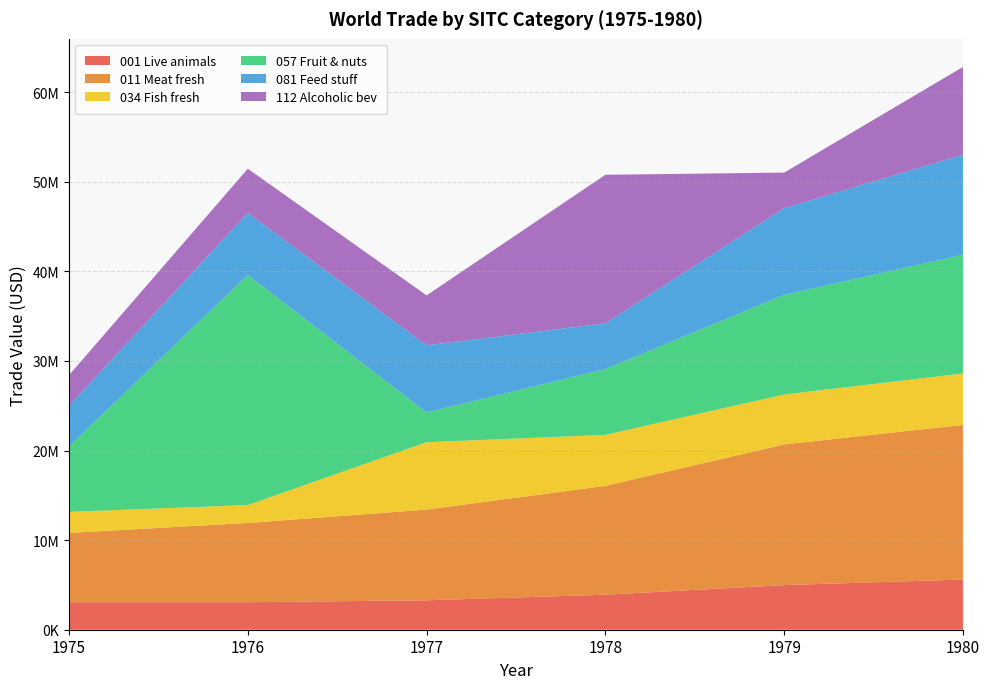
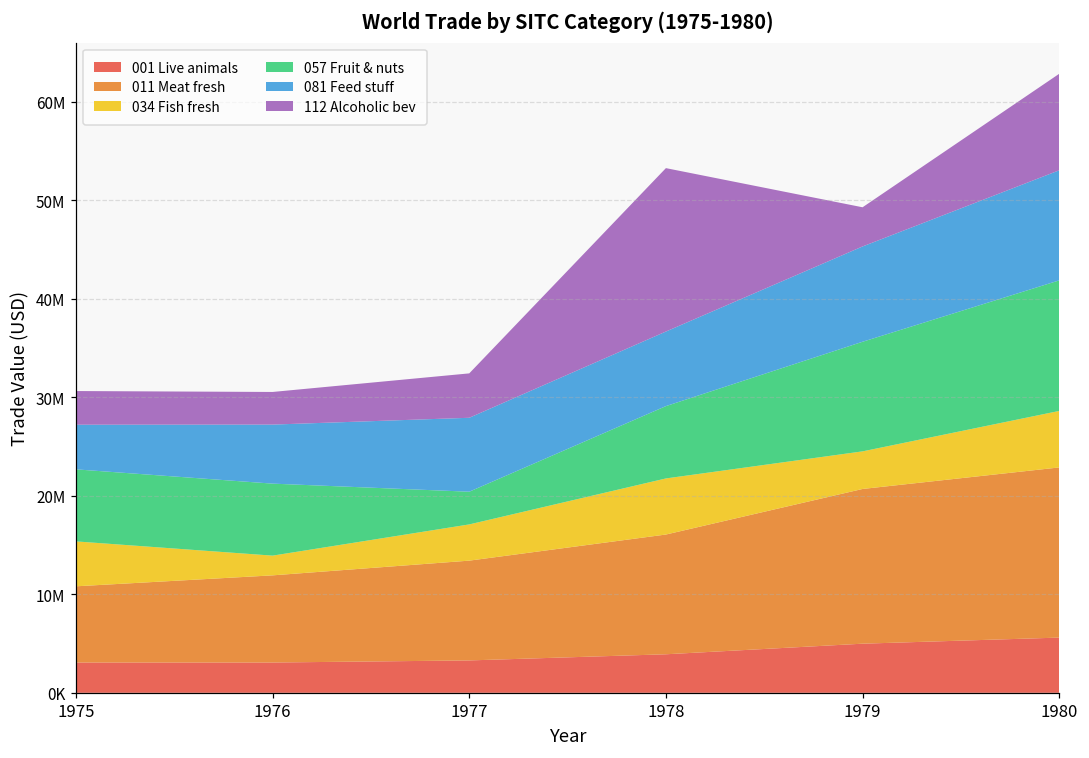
  {
    "034 Fish fresh": {
-     "1975": 2000000,
+     "1975": 5000000,
      "1976": 2000000,
-     "1977": 8000000,
+     "1977": 4000000,
      "1978": 6000000,
-     "1979": 6000000,
+     "1979": 4000000,
      "1980": 6000000
    },
    "057 Fruit & nuts": {
      "1975": 7000000,
-     "1976": 26000000,
+     "1976": 7000000,
      "1977": 3000000,
      "1978": 7000000,
      "1979": 11000000,
      "1980": 13000000
    },
    "081 Feed stuff": {
      "1975": 5000000,
-     "1976": 7000000,
+     "1976": 6000000,
      "1977": 8000000,
-     "1978": 5000000,
+     "1978": 8000000,
      "1979": 10000000,
      "1980": 11000000
    },
    "112 Alcoholic bev": {
      "1975": 3000000,
-     "1976": 5000000,
-     "1977": 6000000,
+     "1976": 3000000,
+     "1977": 5000000,
      "1978": 17000000,
      "1979": 4000000,
      "1980": 10000000
    }
  }
